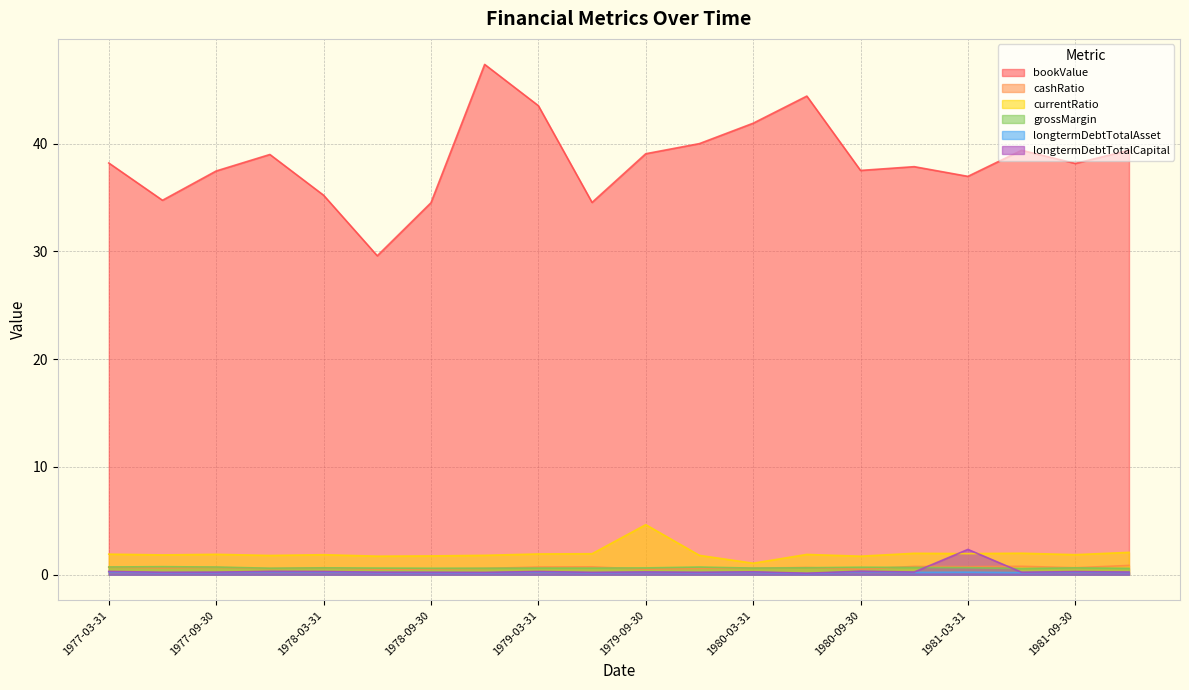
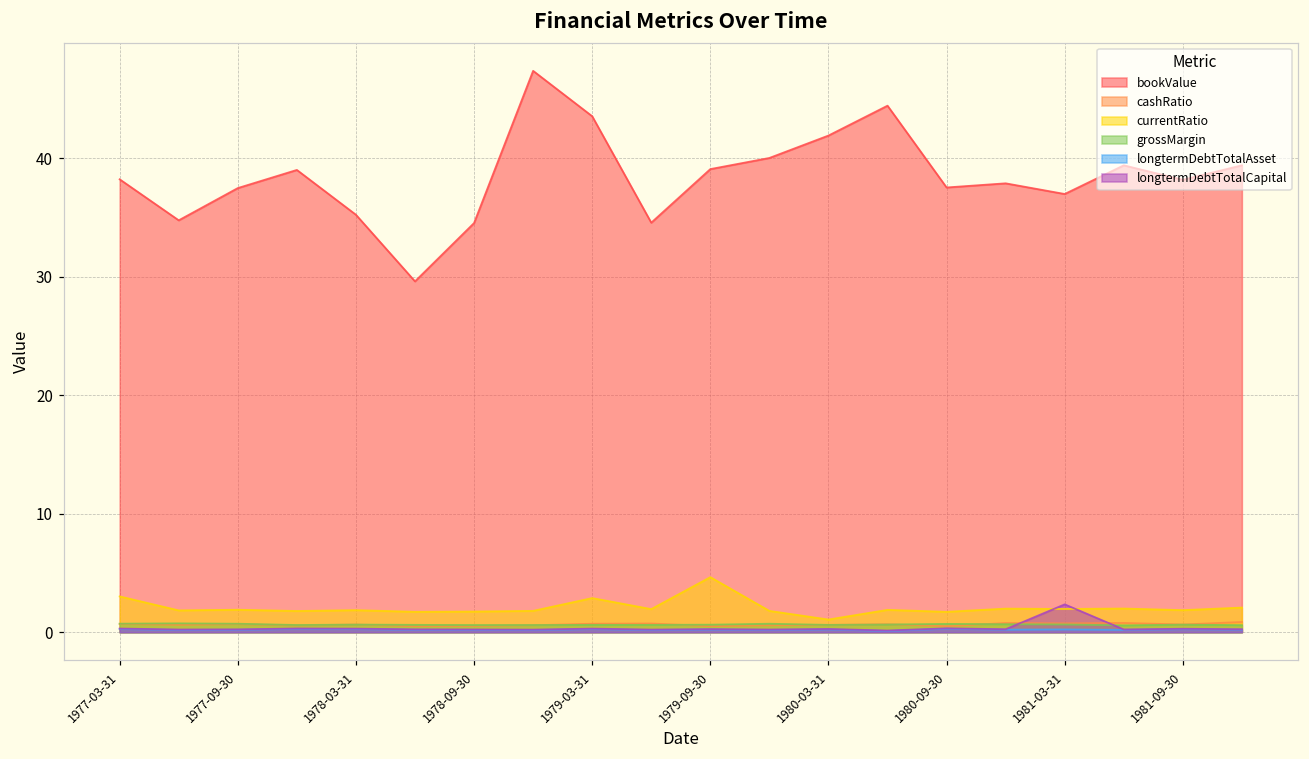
  {
    "currentRatio": {
-     "1977-03-31": 1.9,
+     "1977-03-31": 3.0,
      "1977-09-30": 1.9,
      "1978-03-31": 1.9,
      "1978-09-30": 1.7,
-     "1979-03-31": 1.9,
+     "1979-03-31": 2.9,
      "1979-09-30": 4.6,
      "1980-03-31": 1.1,
      "1980-09-30": 1.7,
      "1981-03-31": 2.0,
      "1981-09-30": 1.9
    },
    "longtermDebtTotalAsset": {
      "1981-03-31": 0.2
    },
    "longtermDebtTotalCapital": {
      "1981-03-31": 2.4
    }
  }
